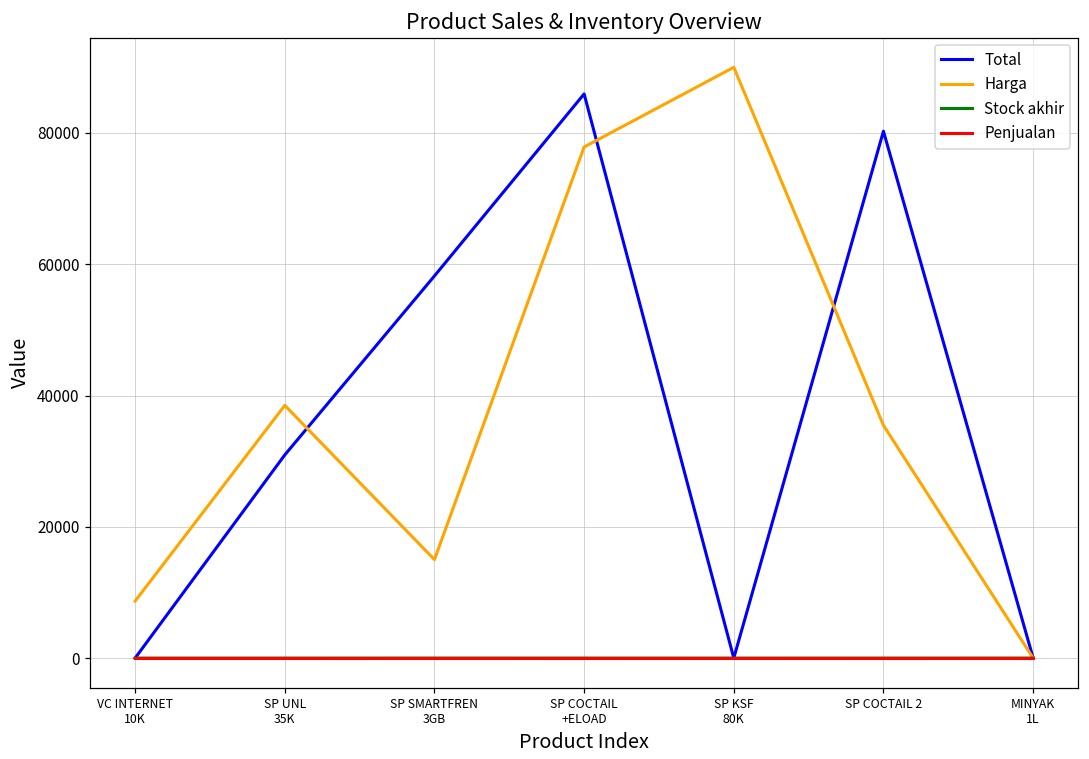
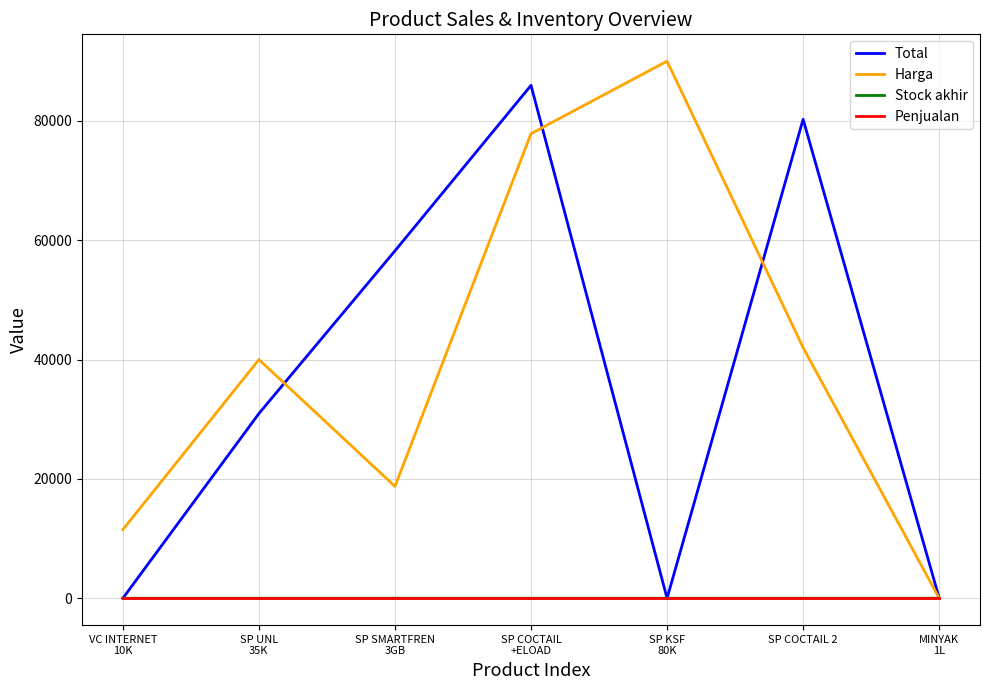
  {
    "Total": {
      "SP UNL 35K": 31000,
      "SP SMARTFREN 3GB": 58000,
      "SP COCTAIL +ELOAD": 86000,
      "SP COCTAIL 2": 80000
    },
    "Harga": {
-     "VC INTERNET 10K": 9000,
-     "SP UNL 35K": 39000,
-     "SP SMARTFREN 3GB": 15000,
+     "VC INTERNET 10K": 12000,
+     "SP UNL 35K": 40000,
+     "SP SMARTFREN 3GB": 19000,
      "SP COCTAIL +ELOAD": 78000,
      "SP KSF 80K": 90000,
-     "SP COCTAIL 2": 35000
+     "SP COCTAIL 2": 42000
    },
    "Penjualan": {
      "SP UNL 35K": 0,
      "SP SMARTFREN 3GB": 0,
      "SP COCTAIL +ELOAD": 0,
      "SP COCTAIL 2": 0
    }
  }
